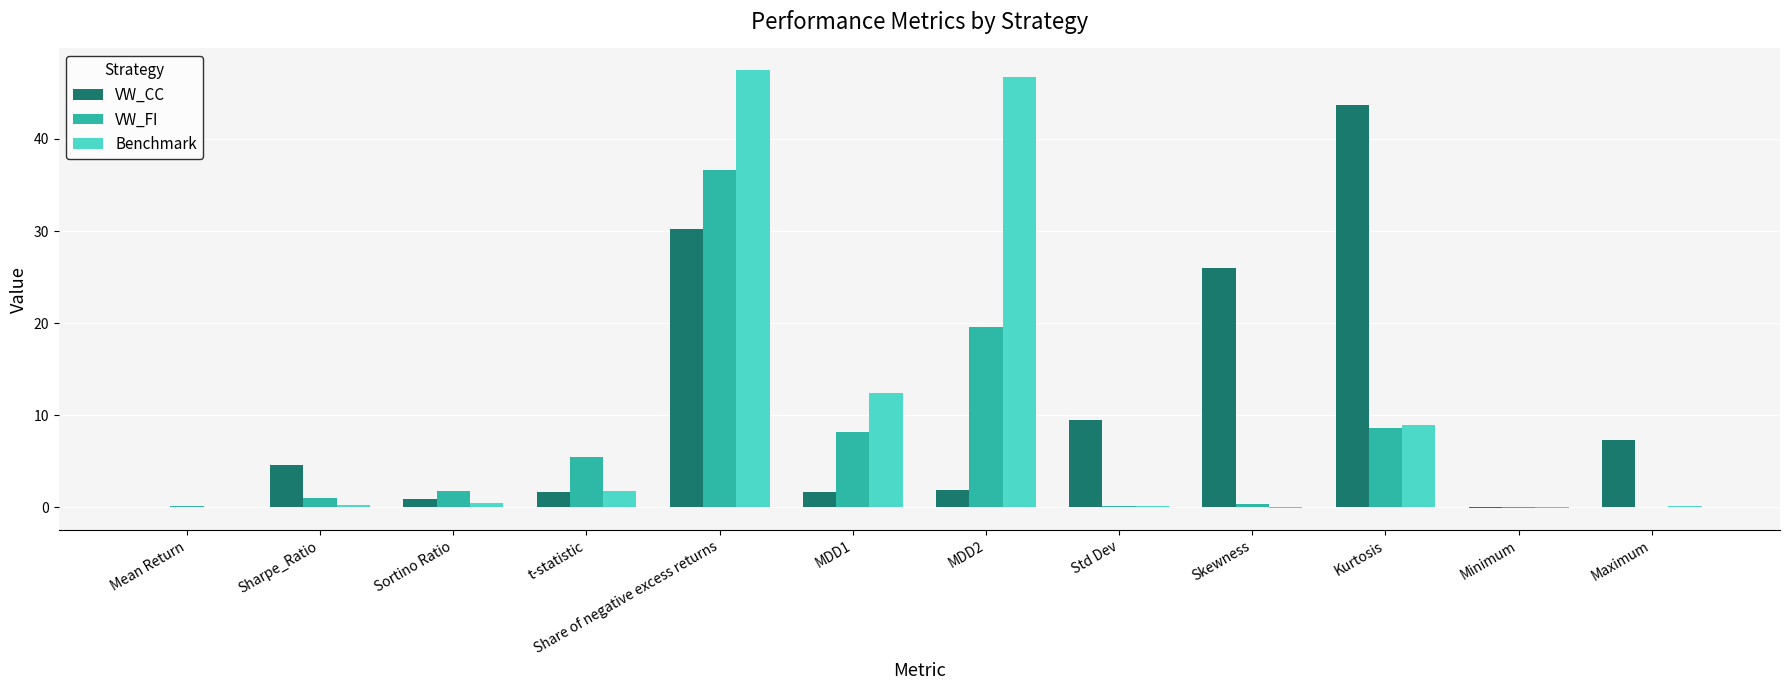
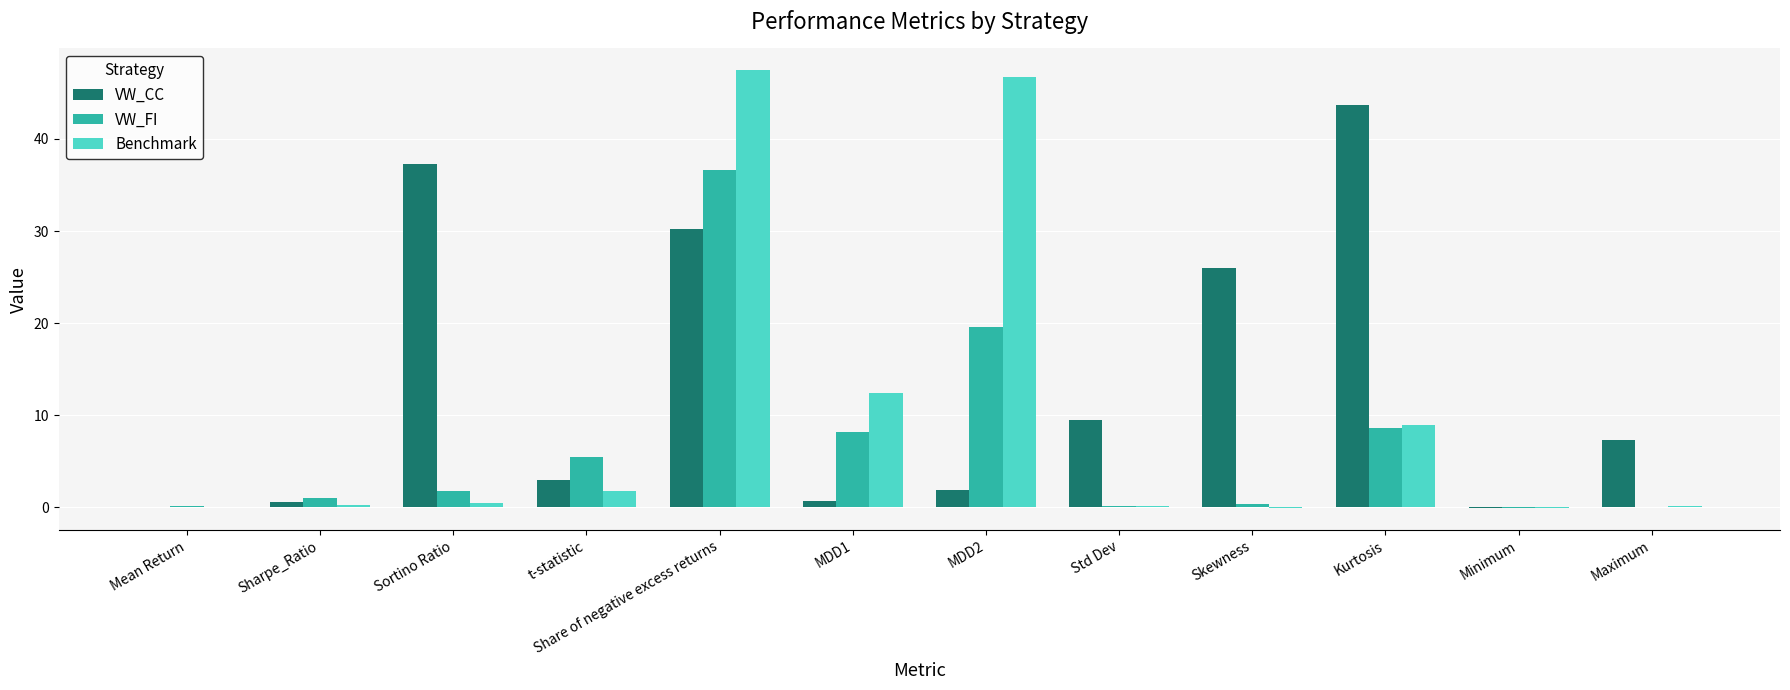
  {
    "VW_CC": {
-     "Sharpe_Ratio": 5,
-     "Sortino Ratio": 1,
-     "t-statistic": 2,
+     "Sharpe_Ratio": 1,
+     "Sortino Ratio": 37,
+     "t-statistic": 3,
      "Share of negative excess returns": 30,
-     "MDD1": 2,
+     "MDD1": 1,
      "MDD2": 2,
      "Std Dev": 10,
      "Skewness": 26,
      "Kurtosis": 44,
      "Maximum": 7
    }
  }
